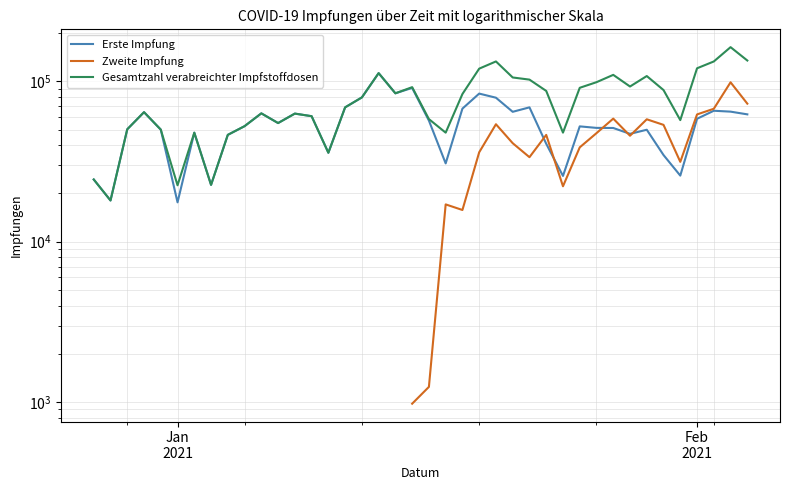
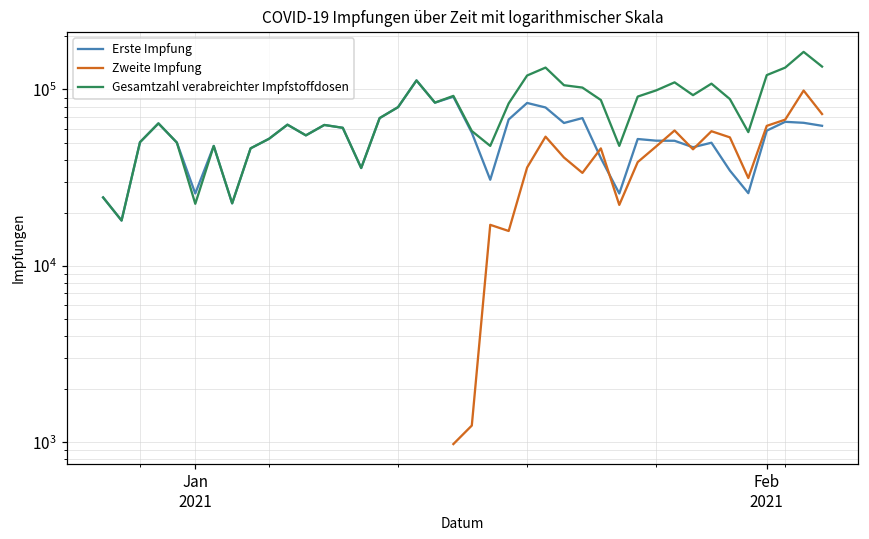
  {
    "Erste Impfung": {
-     "Jan 2021": 18000,
+     "Jan 2021": 26000,
      "Feb 2021": 58000
    },
    "Zweite Impfung": {
      "Feb 2021": 62000
    },
    "Gesamtzahl verabreichter Impfstoffdosen": {
      "Jan 2021": 22000,
      "Feb 2021": 120000
    }
  }
